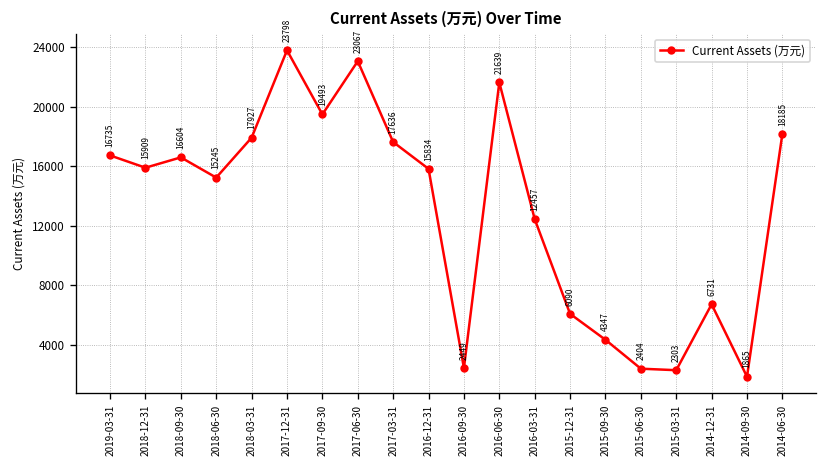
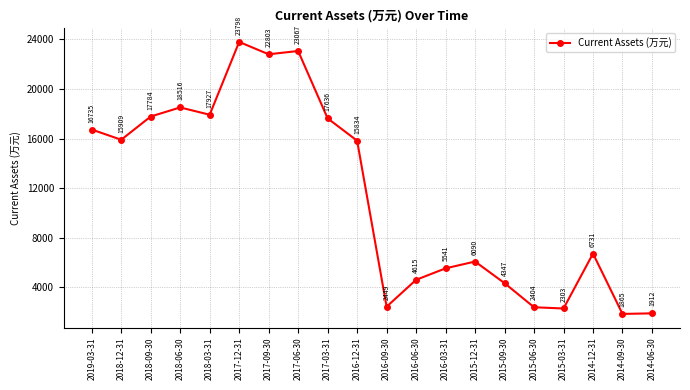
  {
    "2019-03-31": 16735,
    "2018-12-31": 15909,
-   "2018-09-30": 16604,
-   "2018-06-30": 15245,
+   "2018-09-30": 17784,
+   "2018-06-30": 18516,
    "2018-03-31": 17927,
    "2017-12-31": 23798,
-   "2017-09-30": 19493,
+   "2017-09-30": 22803,
    "2017-06-30": 23067,
    "2017-03-31": 17636,
    "2016-12-31": 15834,
    "2016-09-30": 2449,
-   "2016-06-30": 21639,
-   "2016-03-31": 12457,
+   "2016-06-30": 4615,
+   "2016-03-31": 5541,
    "2015-12-31": 6090,
    "2015-09-30": 4347,
    "2015-06-30": 2404,
    "2015-03-31": 2303,
    "2014-12-31": 6731,
    "2014-09-30": 1865,
-   "2014-06-30": 18185
+   "2014-06-30": 1912
  }
